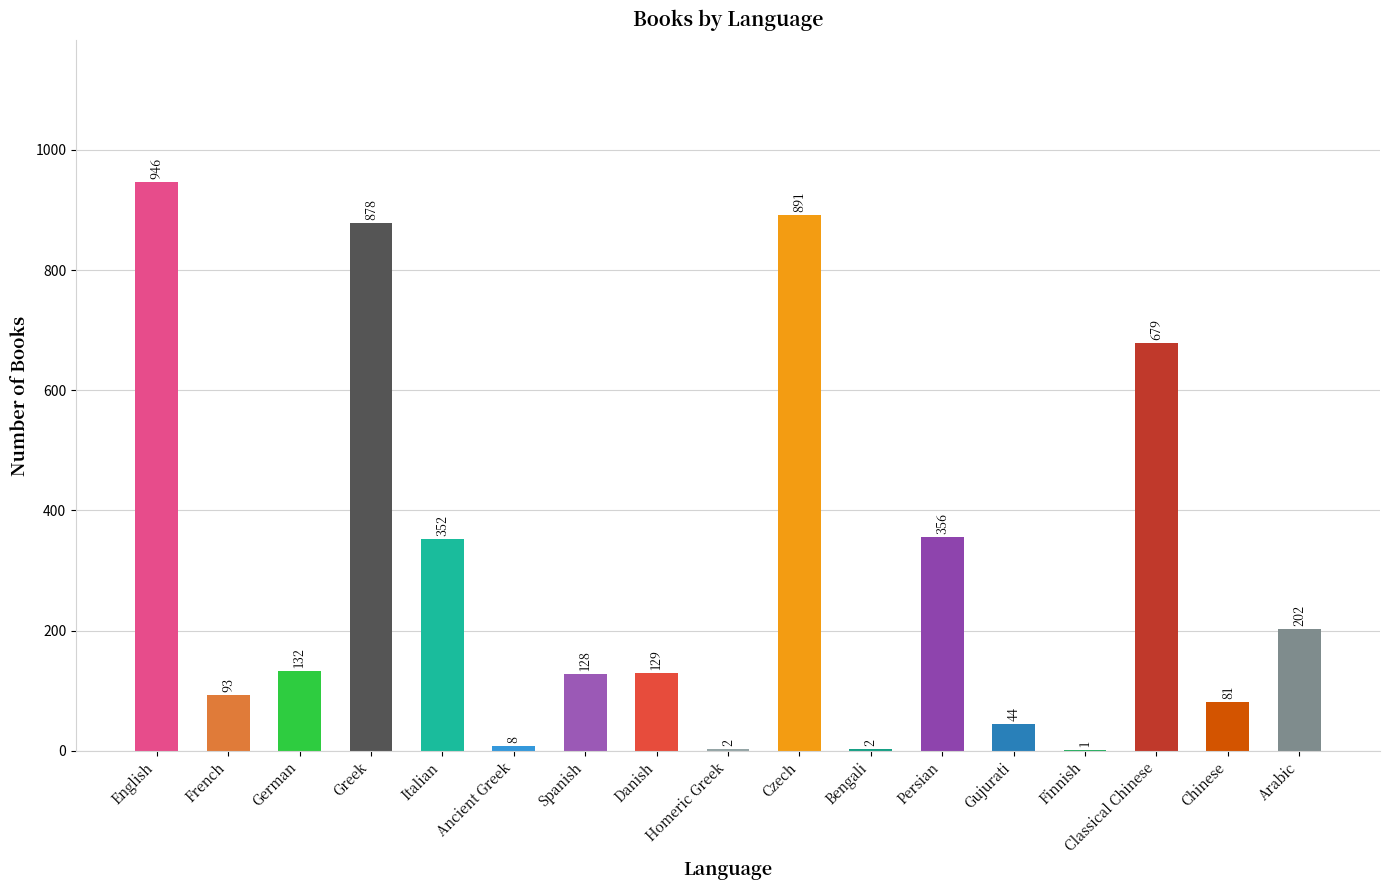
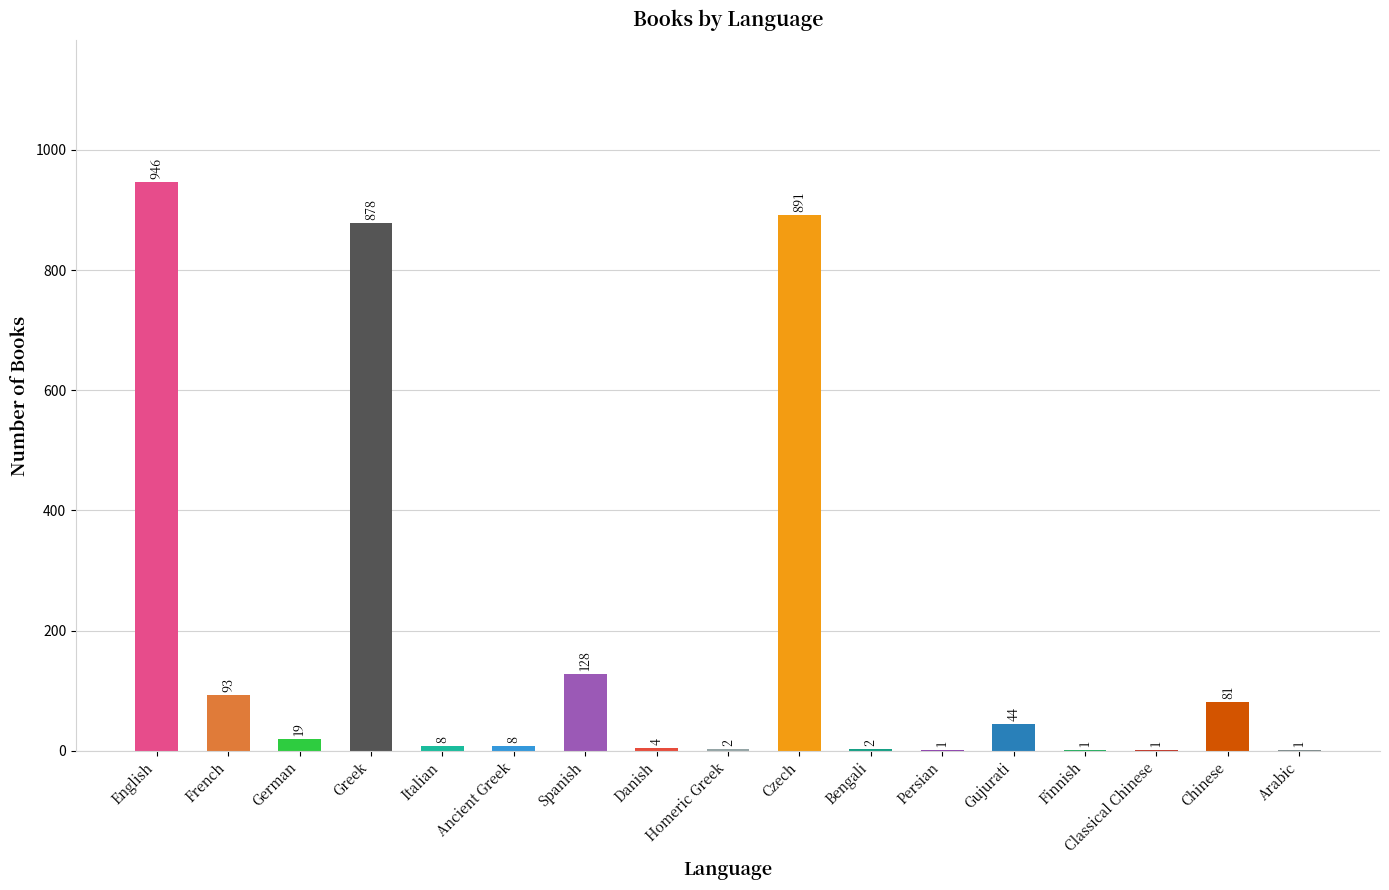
  {
    "English": 946,
    "French": 93,
-   "German": 132,
+   "German": 19,
    "Greek": 878,
-   "Italian": 352,
+   "Italian": 8,
    "Ancient Greek": 8,
    "Spanish": 128,
-   "Danish": 129,
+   "Danish": 4,
    "Homeric Greek": 2,
    "Czech": 891,
    "Bengali": 2,
-   "Persian": 356,
+   "Persian": 1,
    "Gujurati": 44,
    "Finnish": 1,
-   "Classical Chinese": 679,
+   "Classical Chinese": 1,
    "Chinese": 81,
-   "Arabic": 202
+   "Arabic": 1
  }
